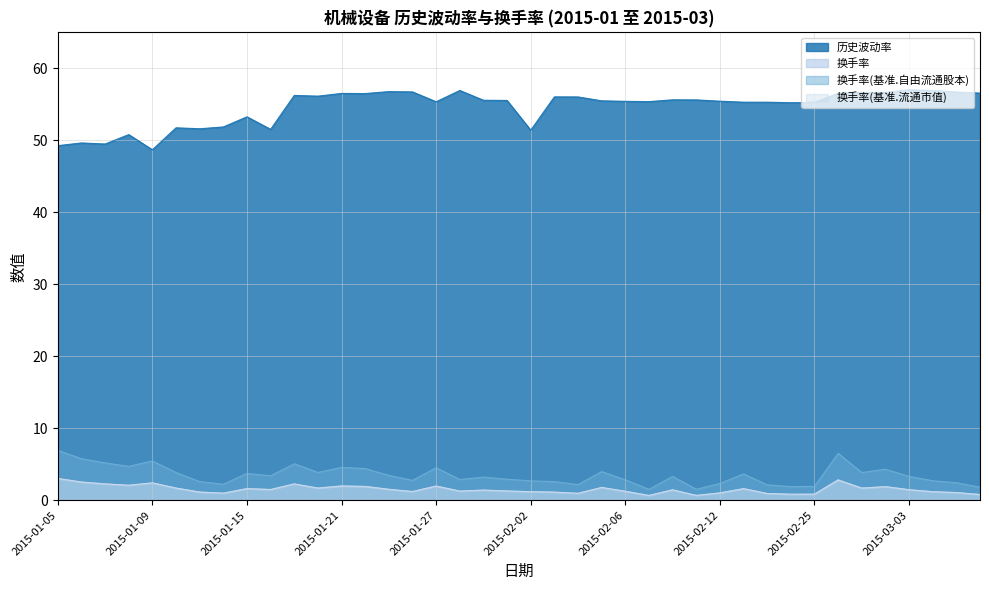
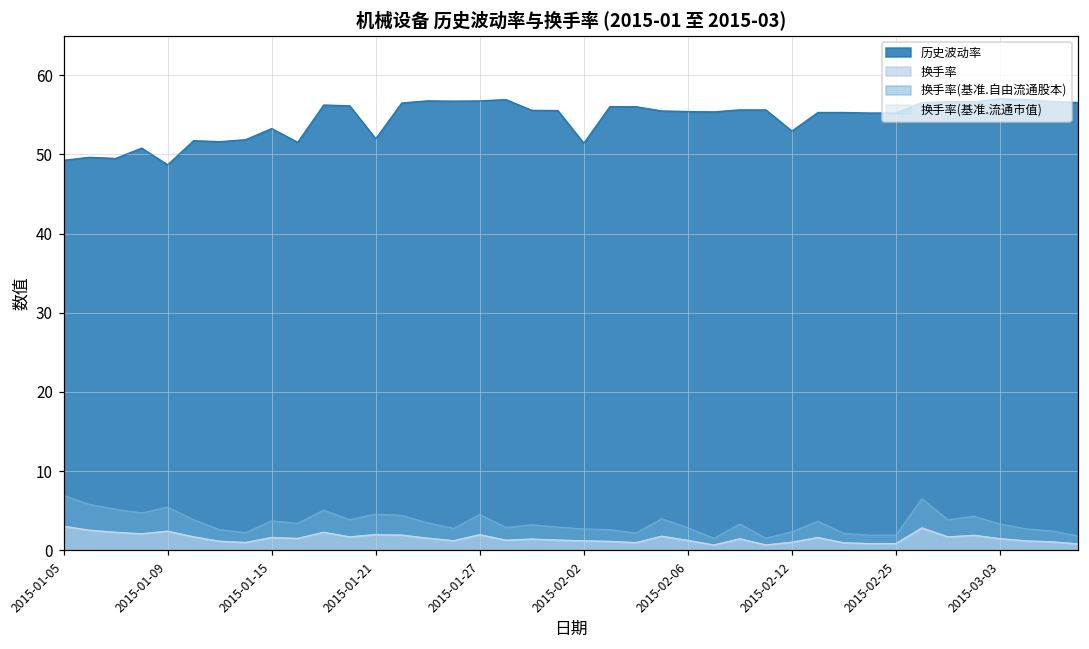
  {
    "历史波动率": {
      "2015-01-05": 49,
      "2015-01-09": 49,
      "2015-01-15": 53,
-     "2015-01-21": 57,
-     "2015-01-27": 55,
+     "2015-01-21": 52,
+     "2015-01-27": 57,
      "2015-02-02": 51,
      "2015-02-06": 55,
-     "2015-02-12": 55
+     "2015-02-12": 53
    }
  }
